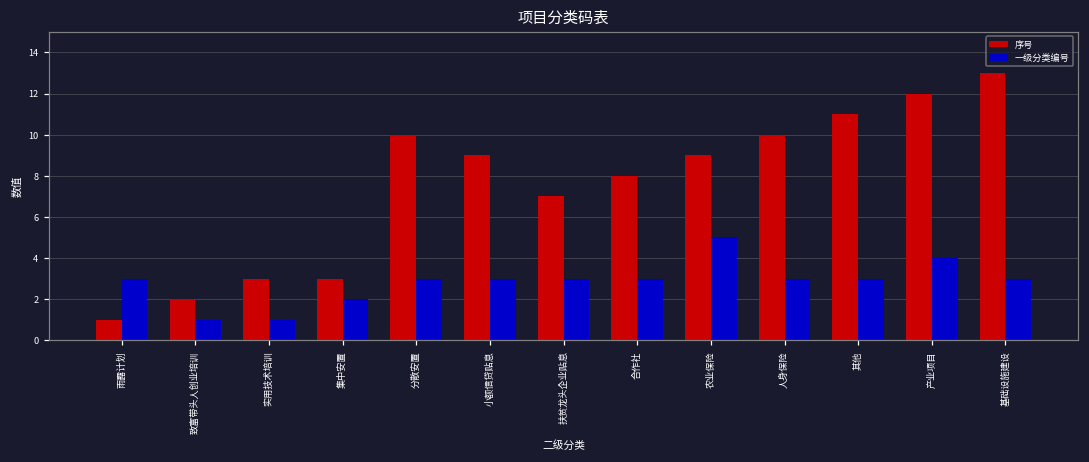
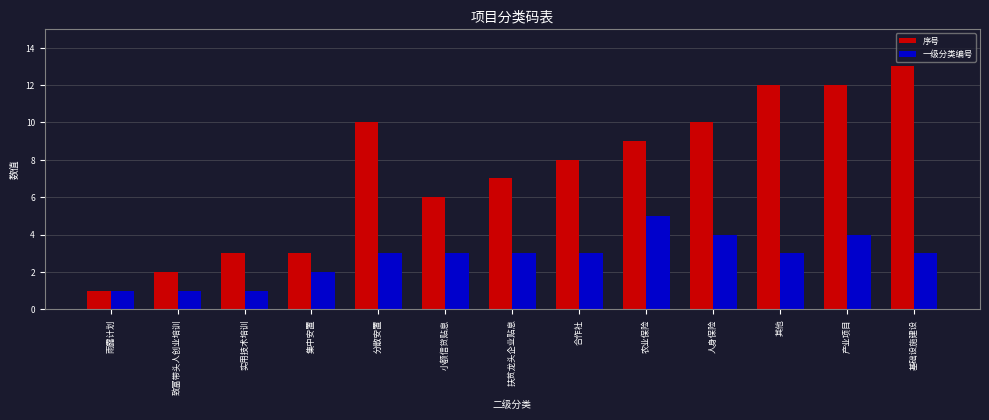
  {
    "序号": {
      "雨露计划": 1,
      "致富带头人创业培训": 2,
      "实用技术培训": 3,
      "集中安置": 3,
      "分散安置": 10,
-     "小额信贷贴息": 9,
+     "小额信贷贴息": 6,
      "扶贫龙头企业贴息": 7,
      "合作社": 8,
      "农业保险": 9,
      "人身保险": 10,
-     "其他": 11,
+     "其他": 12,
      "产业项目": 12,
      "基础设施建设": 13
    },
    "一级分类编号": {
-     "雨露计划": 3,
+     "雨露计划": 1,
      "致富带头人创业培训": 1,
      "实用技术培训": 1,
      "集中安置": 2,
      "分散安置": 3,
      "小额信贷贴息": 3,
      "扶贫龙头企业贴息": 3,
      "合作社": 3,
      "农业保险": 5,
-     "人身保险": 3,
+     "人身保险": 4,
      "其他": 3,
      "产业项目": 4,
      "基础设施建设": 3
    }
  }
